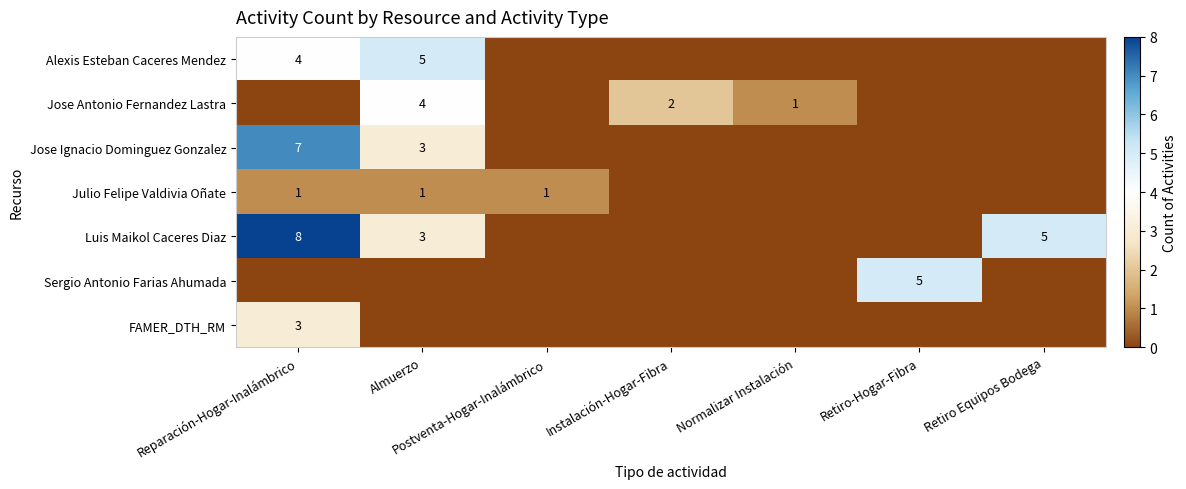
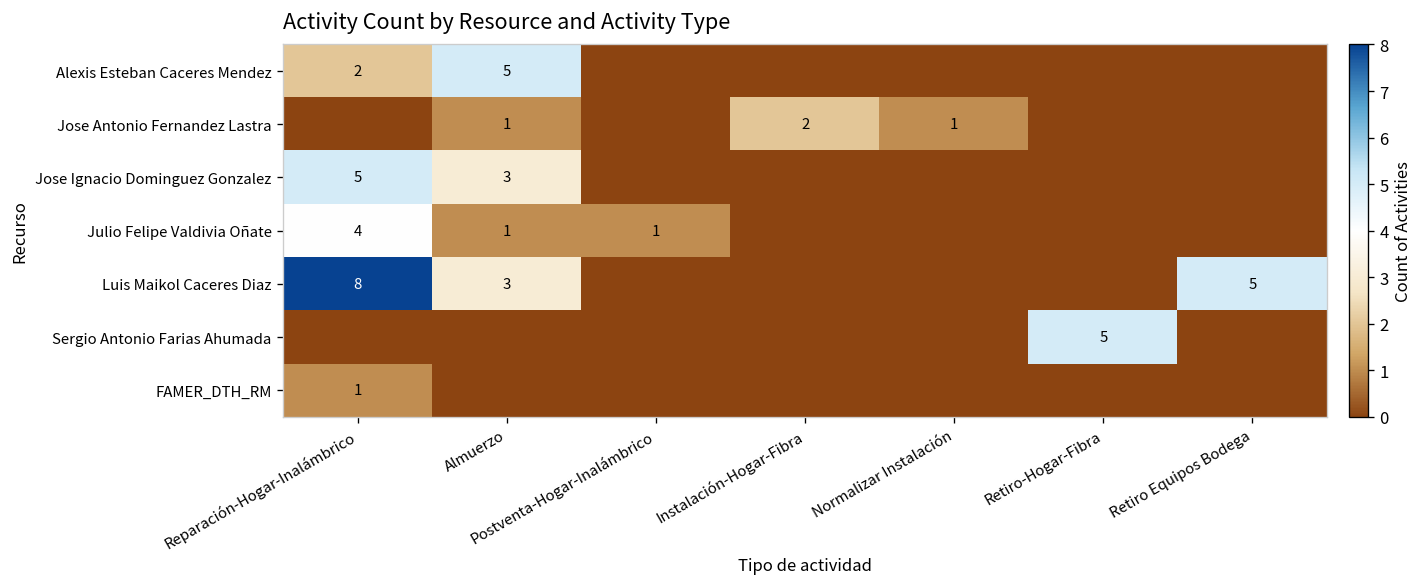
  {
    "Alexis Esteban Caceres Mendez": {
-     "Reparación-Hogar-Inalámbrico": 4,
+     "Reparación-Hogar-Inalámbrico": 2,
      "Almuerzo": 5
    },
    "Jose Antonio Fernandez Lastra": {
-     "Almuerzo": 4,
+     "Almuerzo": 1,
      "Instalación-Hogar-Fibra": 2,
      "Normalizar Instalación": 1
    },
    "Jose Ignacio Dominguez Gonzalez": {
-     "Reparación-Hogar-Inalámbrico": 7,
+     "Reparación-Hogar-Inalámbrico": 5,
      "Almuerzo": 3
    },
    "Julio Felipe Valdivia Oñate": {
-     "Reparación-Hogar-Inalámbrico": 1,
+     "Reparación-Hogar-Inalámbrico": 4,
      "Almuerzo": 1,
      "Postventa-Hogar-Inalámbrico": 1
    },
    "Luis Maikol Caceres Diaz": {
      "Reparación-Hogar-Inalámbrico": 8,
      "Almuerzo": 3,
      "Retiro Equipos Bodega": 5
    },
    "Sergio Antonio Farias Ahumada": {
      "Retiro-Hogar-Fibra": 5
    },
    "FAMER_DTH_RM": {
-     "Reparación-Hogar-Inalámbrico": 3
+     "Reparación-Hogar-Inalámbrico": 1
    }
  }
